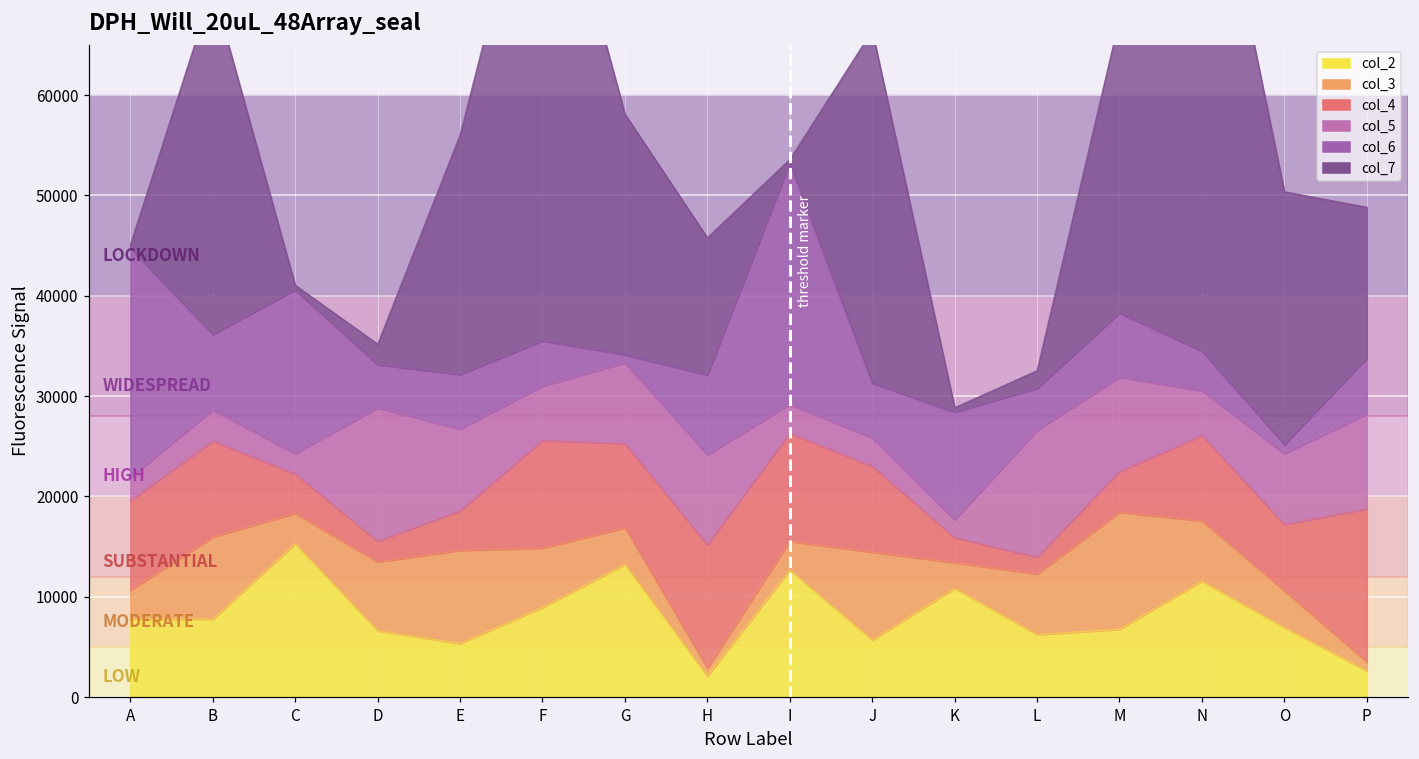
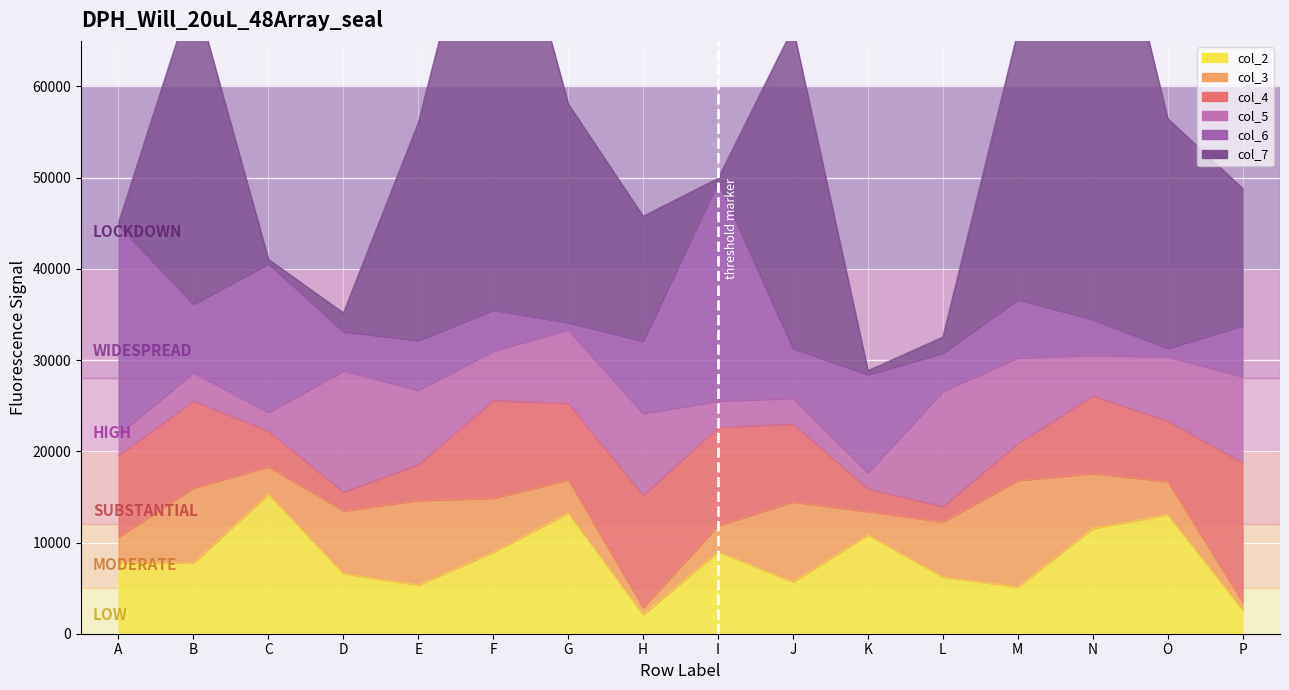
  {
    "col_2": {
      "A": 8000,
      "B": 8000,
      "C": 15000,
      "D": 7000,
      "E": 5000,
      "F": 9000,
      "G": 13000,
      "H": 2000,
-     "I": 13000,
+     "I": 9000,
      "J": 6000,
      "K": 11000,
      "L": 6000,
-     "M": 7000,
+     "M": 5000,
      "N": 12000,
-     "O": 7000,
+     "O": 13000,
      "P": 3000
    }
  }
